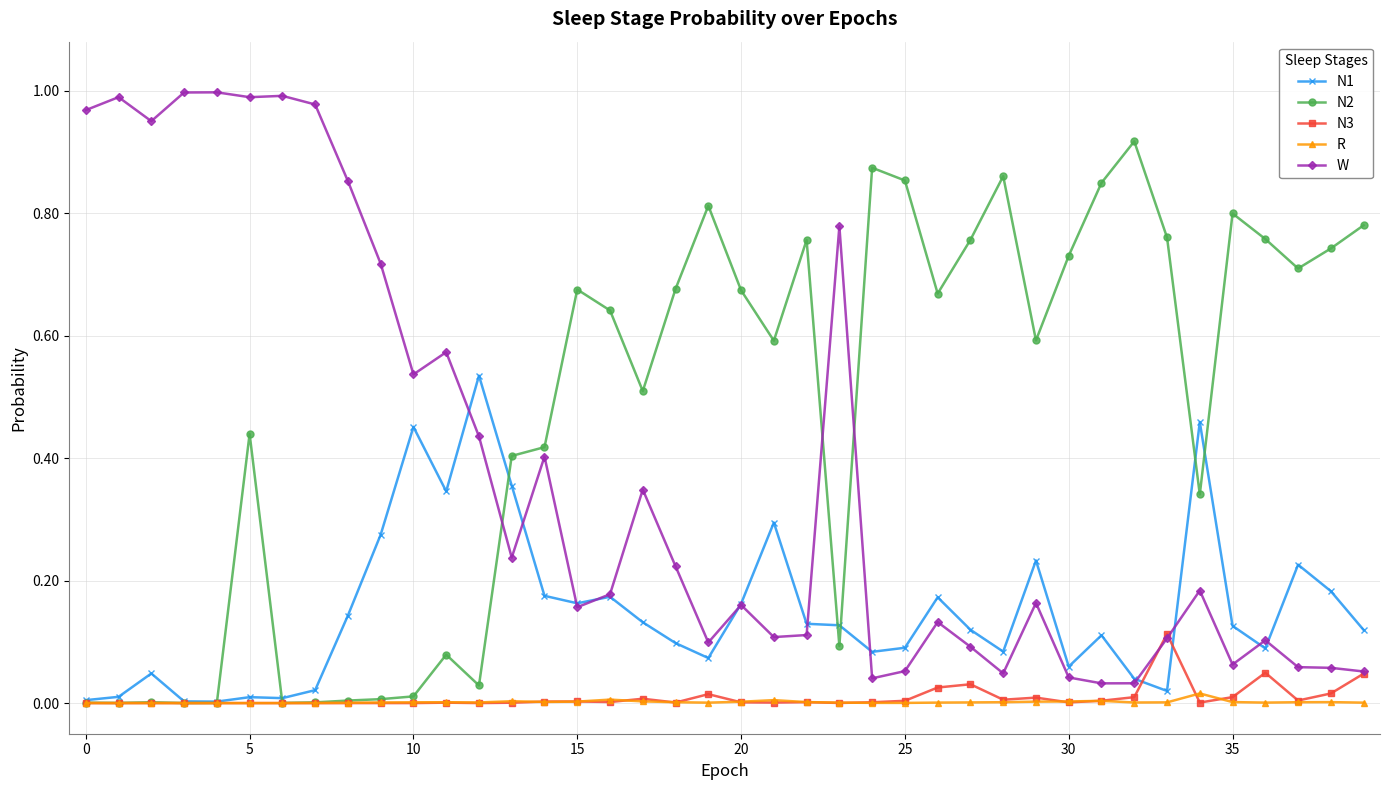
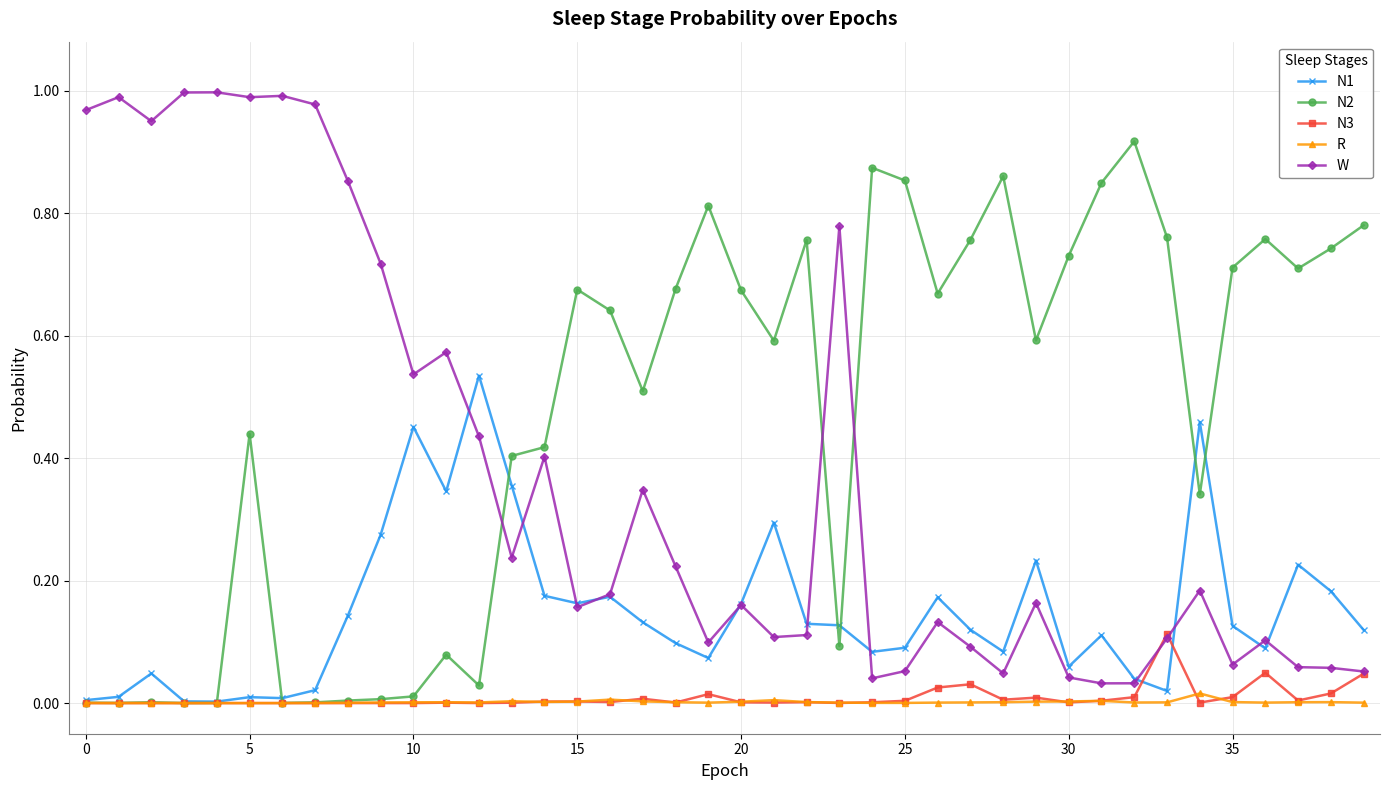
  {
    "N1": {
      "5": 0.01,
      "10": 0.45,
      "15": 0.16,
      "25": 0.09,
      "30": 0.06,
      "35": 0.13
    },
    "N2": {
      "5": 0.44,
      "10": 0.01,
      "15": 0.68,
      "20": 0.67,
      "25": 0.85,
      "30": 0.73,
-     "35": 0.80
+     "35": 0.71
    },
    "N3": {
      "35": 0.01
    },
    "R": {
      "35": 0.00
    },
    "W": {
      "0": 0.97,
      "5": 0.99,
      "10": 0.54,
      "15": 0.16,
      "25": 0.05,
      "30": 0.04,
      "35": 0.06
    }
  }
